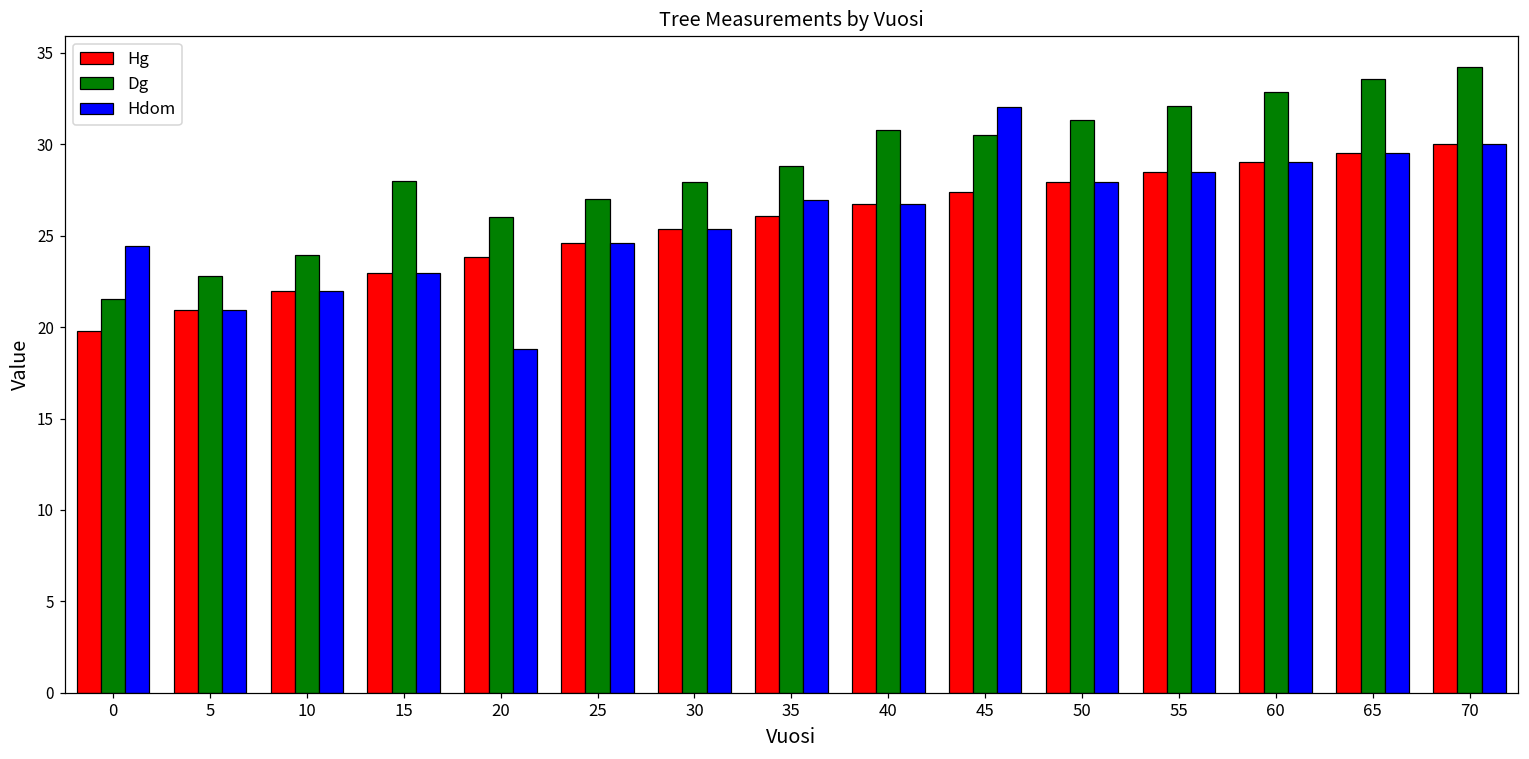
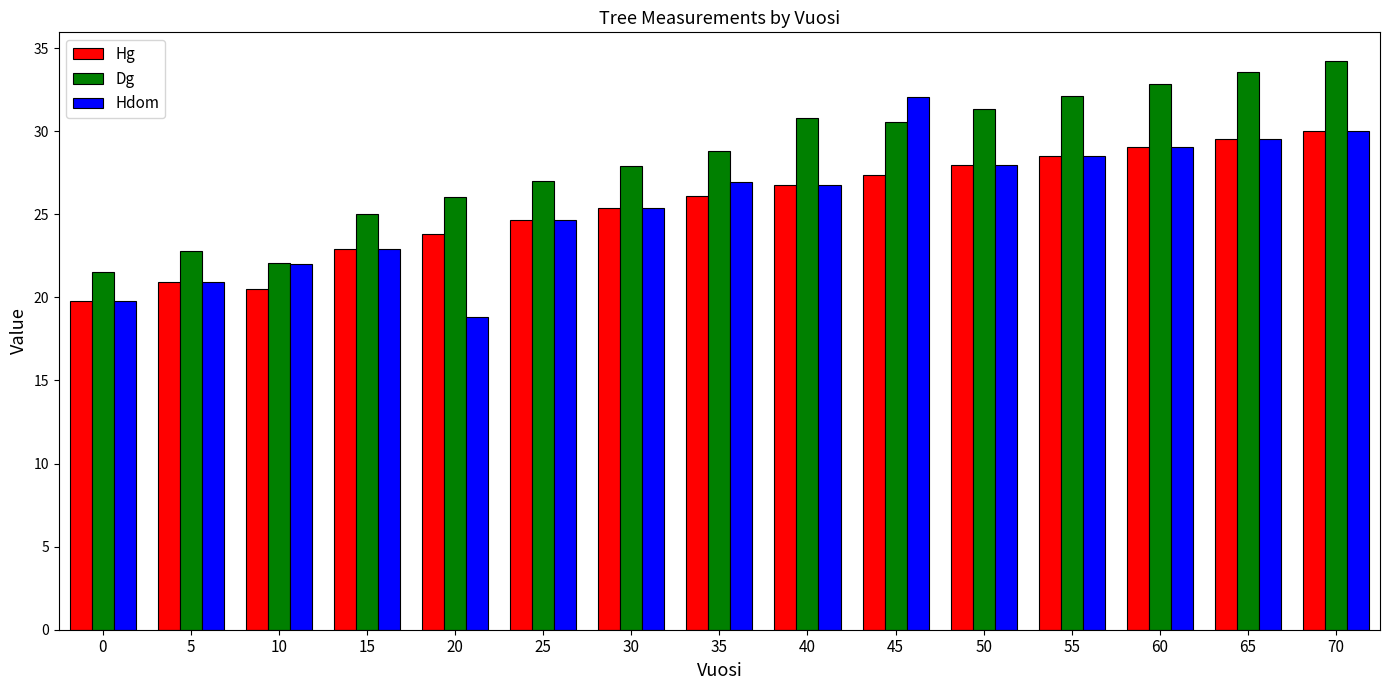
  {
    "Hg": {
      "0": 19.8,
      "5": 21.0,
-     "10": 22.0,
+     "10": 20.5,
      "15": 22.9,
      "20": 23.8,
      "25": 24.6,
      "30": 25.4,
      "35": 26.1,
      "40": 26.8,
      "45": 27.4,
      "50": 28.0,
      "55": 28.5,
      "60": 29.0,
      "65": 29.5,
      "70": 30.0
    },
    "Dg": {
      "0": 21.6,
      "5": 22.8,
-     "10": 24.0,
-     "15": 28.0,
+     "10": 22.1,
+     "15": 25.0,
      "20": 26.0,
      "25": 27.0,
      "30": 27.9,
      "35": 28.8,
      "40": 30.8,
      "45": 30.5,
      "50": 31.3,
      "55": 32.1,
      "60": 32.9,
      "65": 33.6,
      "70": 34.2
    },
    "Hdom": {
-     "0": 24.5,
+     "0": 19.8,
      "5": 21.0,
      "10": 22.0,
      "15": 22.9,
      "20": 18.8,
      "25": 24.6,
      "30": 25.4,
      "35": 27.0,
      "40": 26.8,
      "45": 32.1,
      "50": 28.0,
      "55": 28.5,
      "60": 29.0,
      "65": 29.5,
      "70": 30.0
    }
  }
